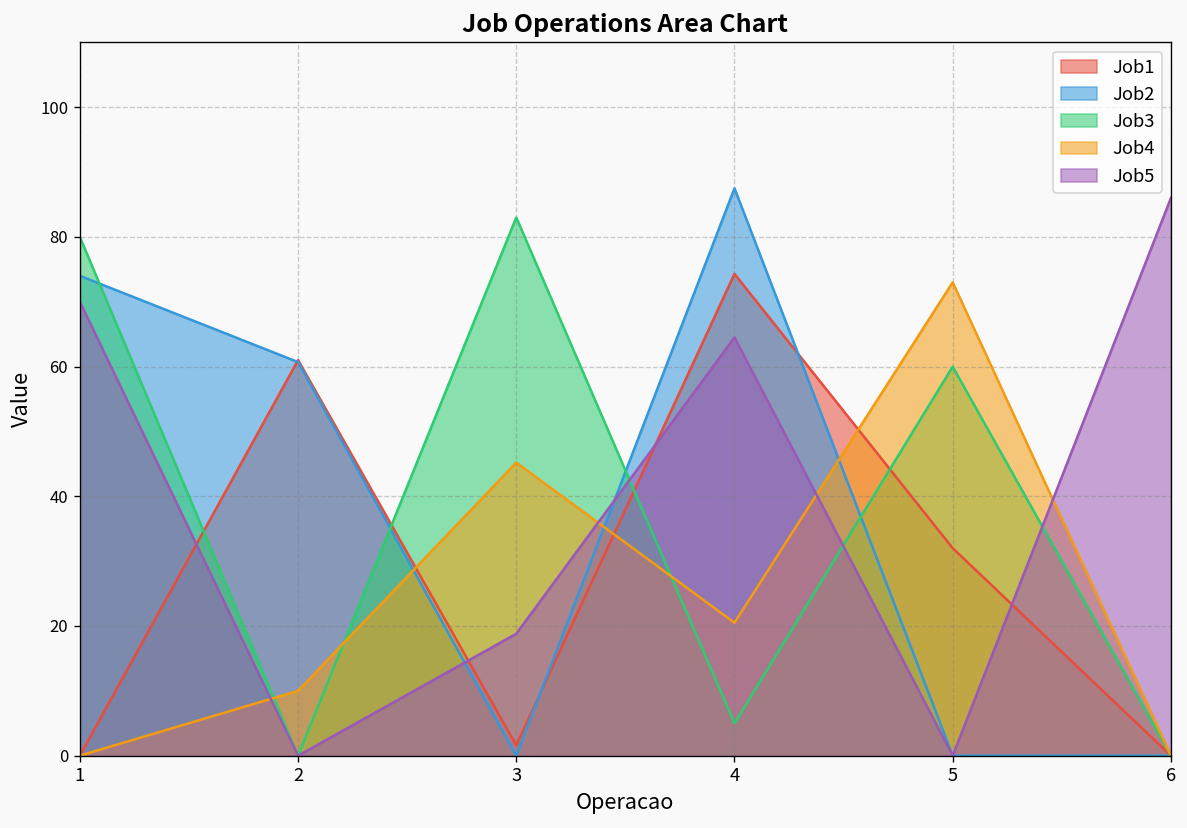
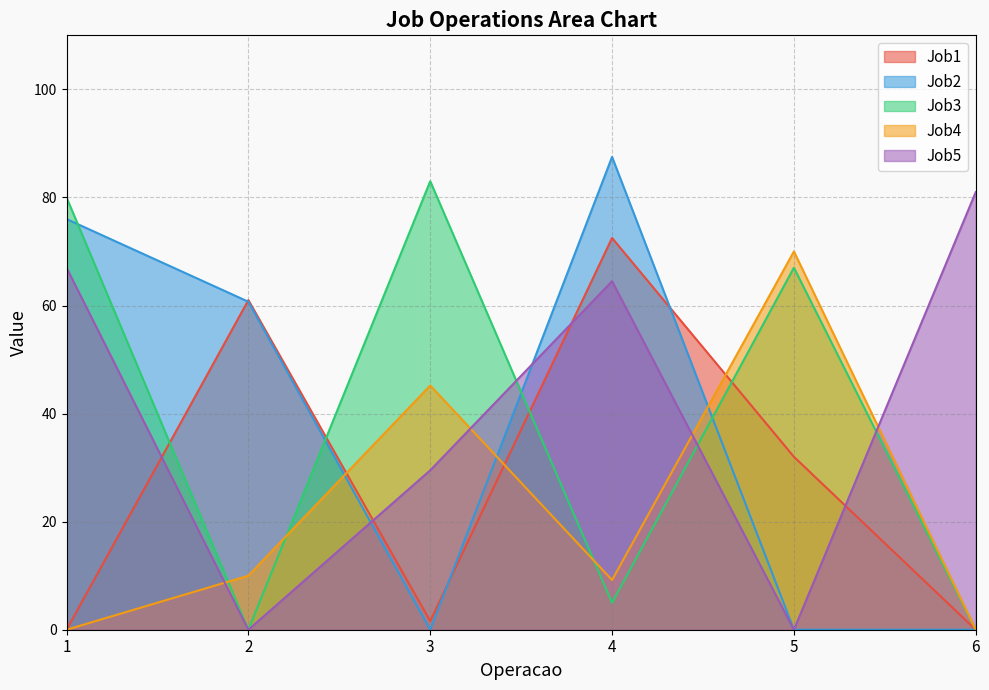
  {
    "Job1": {
      "3": 2,
-     "4": 74,
+     "4": 73,
      "5": 32
    },
    "Job2": {
-     "1": 74,
+     "1": 76,
      "3": 0,
      "4": 88
    },
    "Job3": {
      "1": 80,
      "3": 83,
      "4": 5,
-     "5": 60
+     "5": 67
    },
    "Job4": {
      "2": 10,
      "3": 45,
-     "4": 21,
-     "5": 73
+     "4": 9,
+     "5": 70
    },
    "Job5": {
-     "1": 70,
-     "3": 19,
+     "1": 67,
+     "3": 30,
      "4": 65,
-     "6": 86
+     "6": 81
    }
  }
